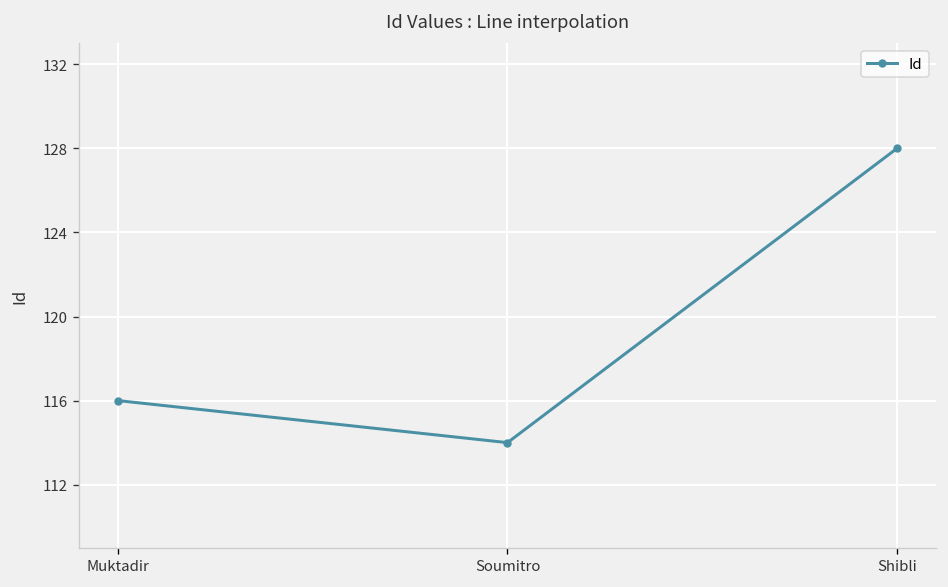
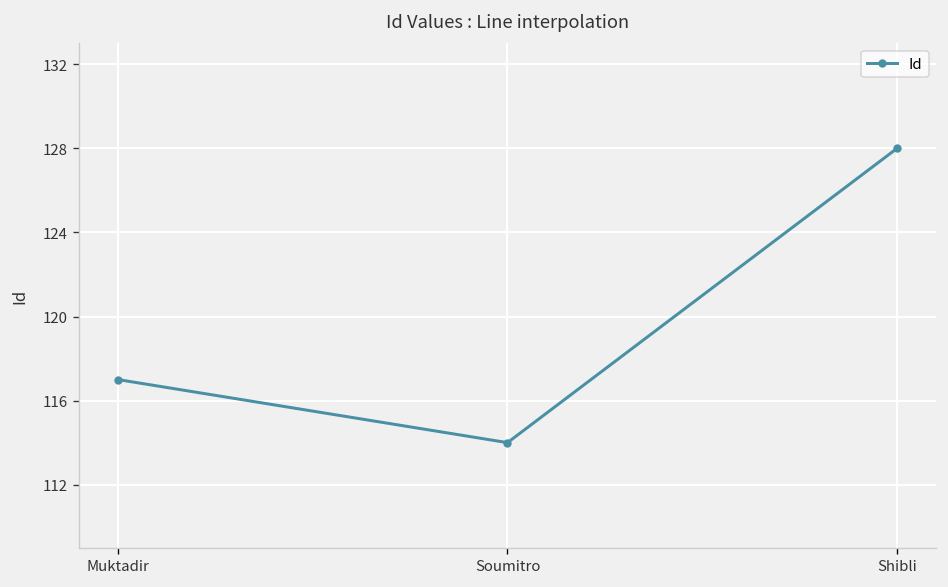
  {
-   "Muktadir": 116,
+   "Muktadir": 117,
    "Soumitro": 114,
    "Shibli": 128
  }
